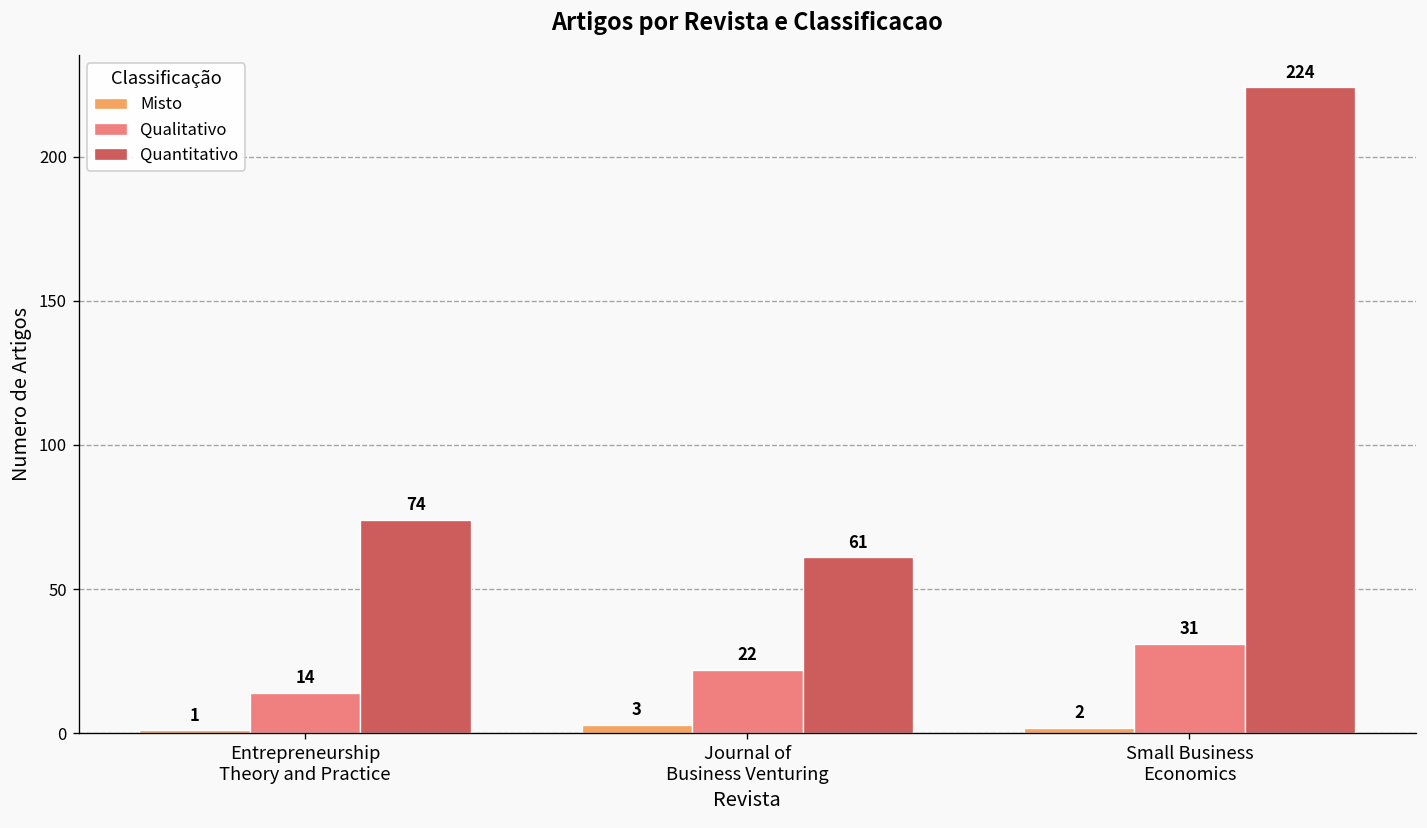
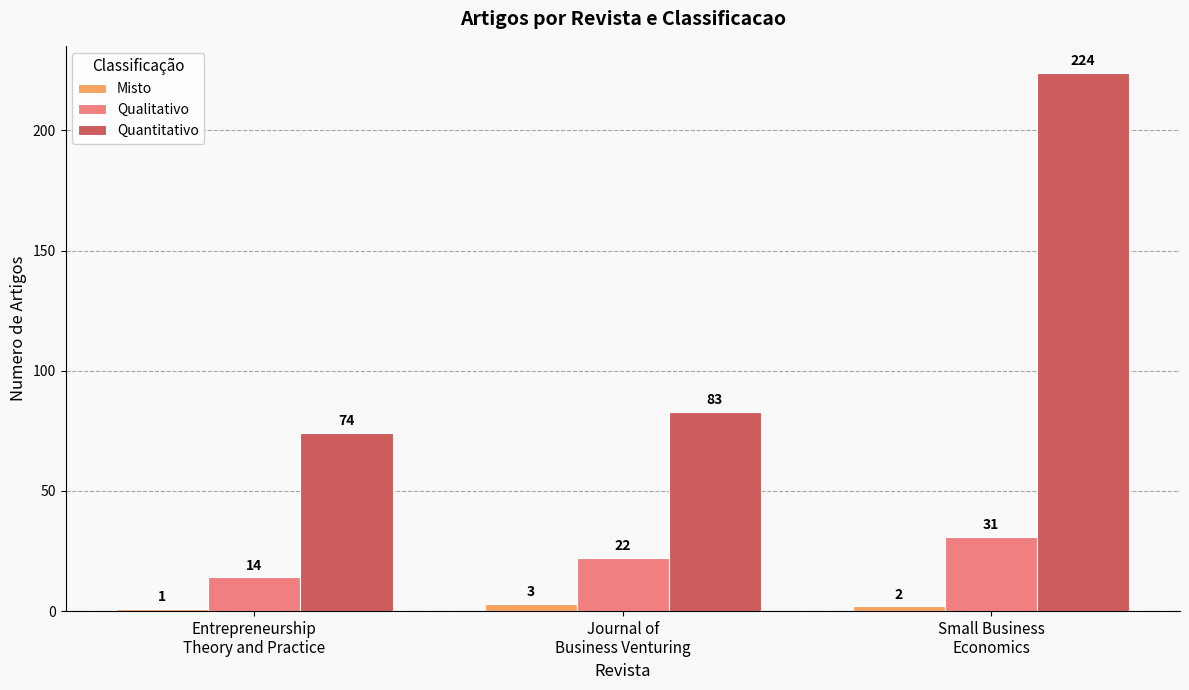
  {
    "Quantitativo": {
      "Entrepreneurship Theory and Practice": 74,
-     "Journal of Business Venturing": 61,
+     "Journal of Business Venturing": 83,
      "Small Business Economics": 224
    }
  }
